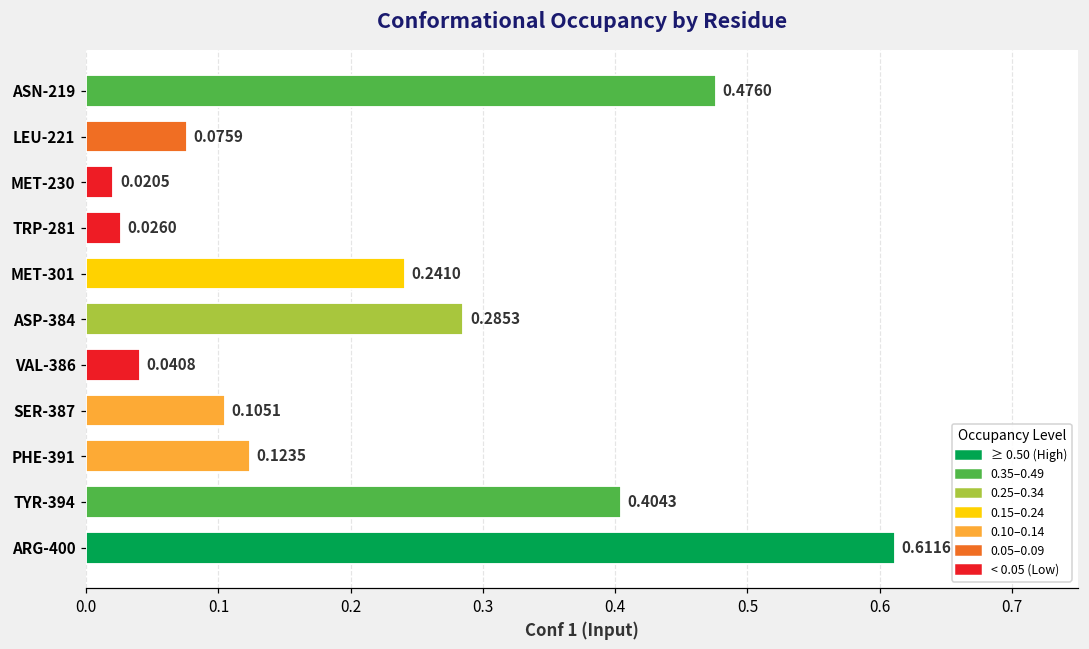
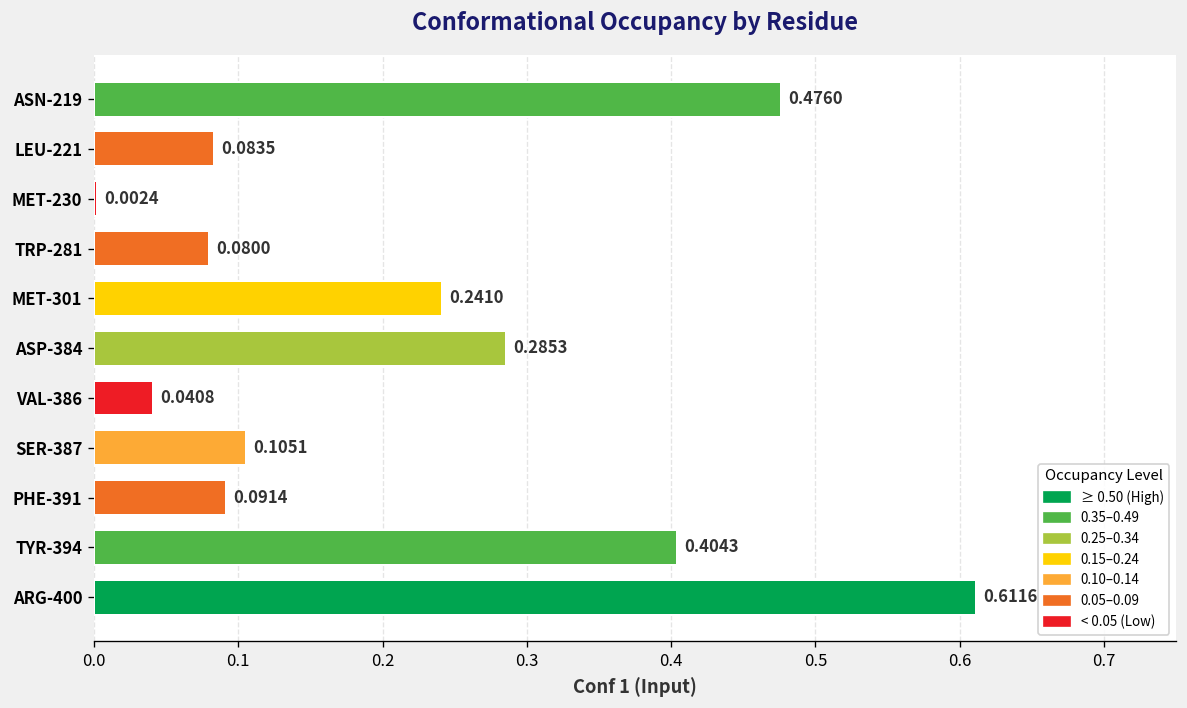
  {
    "ASN-219": 0.4760,
-   "LEU-221": 0.0759,
-   "MET-230": 0.0205,
-   "TRP-281": 0.0260,
+   "LEU-221": 0.0835,
+   "MET-230": 0.0024,
+   "TRP-281": 0.0800,
    "MET-301": 0.2410,
    "ASP-384": 0.2853,
    "VAL-386": 0.0408,
    "SER-387": 0.1051,
-   "PHE-391": 0.1235,
+   "PHE-391": 0.0914,
    "TYR-394": 0.4043
  }
